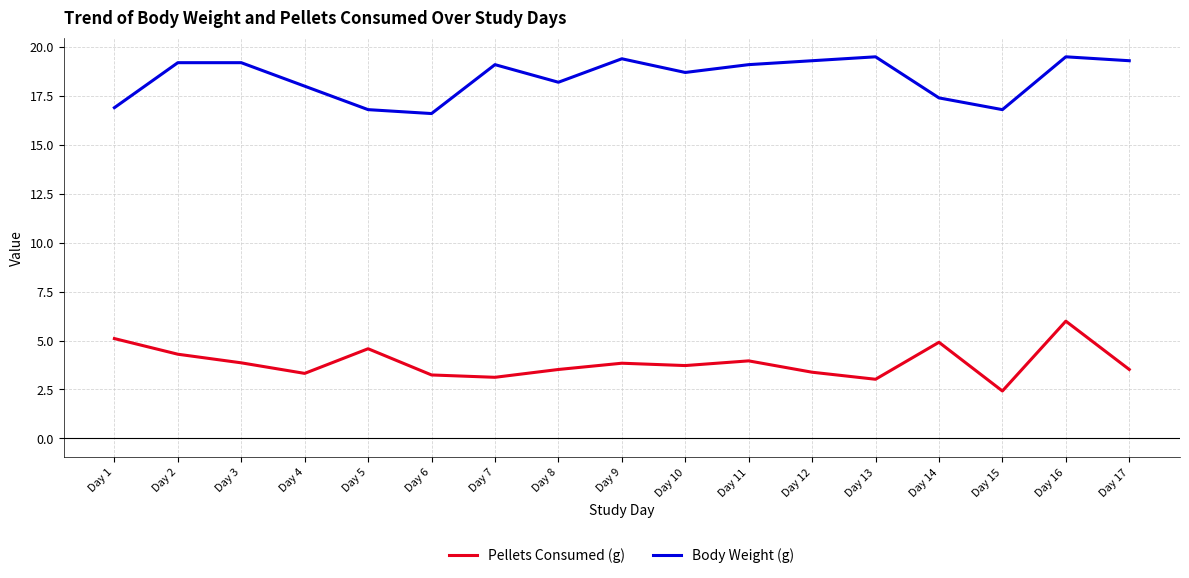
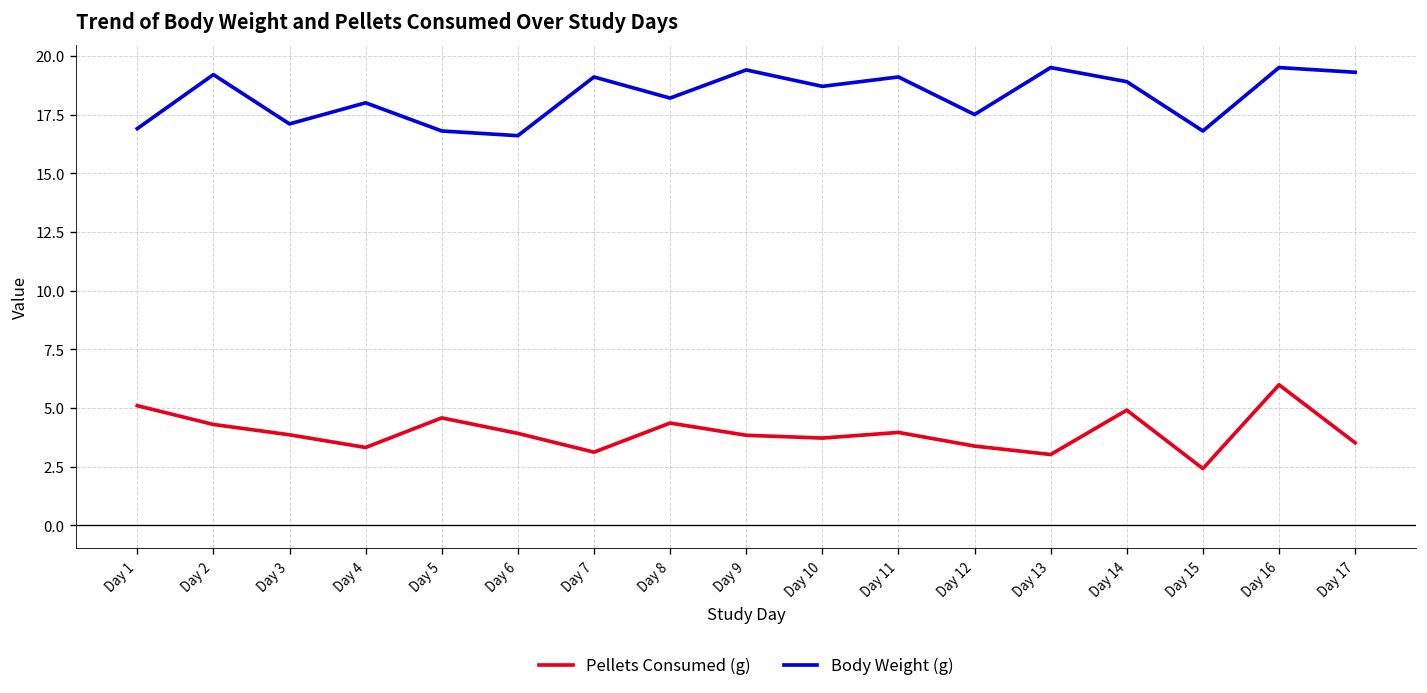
  {
    "Pellets Consumed (g)": {
      "Day 1": 5.1,
      "Day 2": 4.3,
      "Day 3": 3.9,
      "Day 4": 3.3,
      "Day 5": 4.6,
-     "Day 6": 3.2,
+     "Day 6": 3.9,
      "Day 7": 3.1,
-     "Day 8": 3.5,
+     "Day 8": 4.4,
      "Day 9": 3.8,
      "Day 10": 3.7,
      "Day 11": 4.0,
      "Day 12": 3.4,
      "Day 13": 3.0,
      "Day 14": 4.9,
      "Day 15": 2.4,
      "Day 16": 6.0,
      "Day 17": 3.5
    },
    "Body Weight (g)": {
      "Day 1": 16.9,
      "Day 2": 19.2,
-     "Day 3": 19.2,
+     "Day 3": 17.1,
      "Day 4": 18.0,
      "Day 5": 16.8,
      "Day 6": 16.6,
      "Day 7": 19.1,
      "Day 8": 18.2,
      "Day 9": 19.4,
      "Day 10": 18.7,
      "Day 11": 19.1,
-     "Day 12": 19.3,
+     "Day 12": 17.5,
      "Day 13": 19.5,
-     "Day 14": 17.4,
+     "Day 14": 18.9,
      "Day 15": 16.8,
      "Day 16": 19.5,
      "Day 17": 19.3
    }
  }
